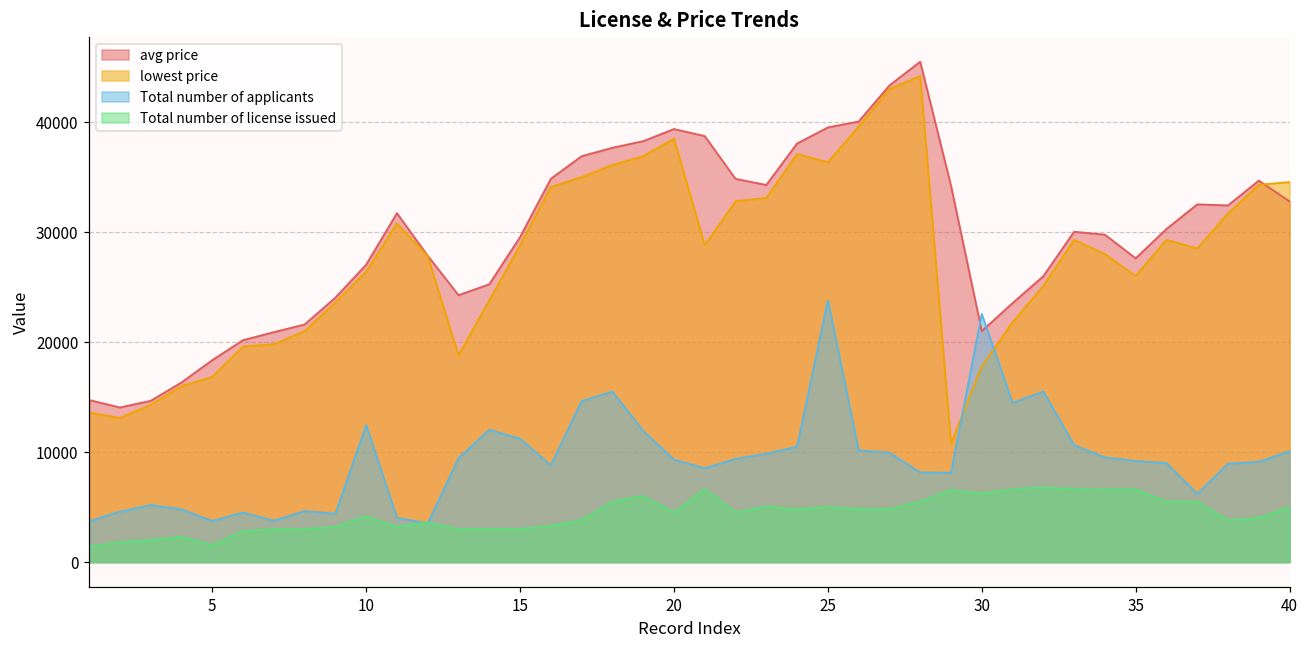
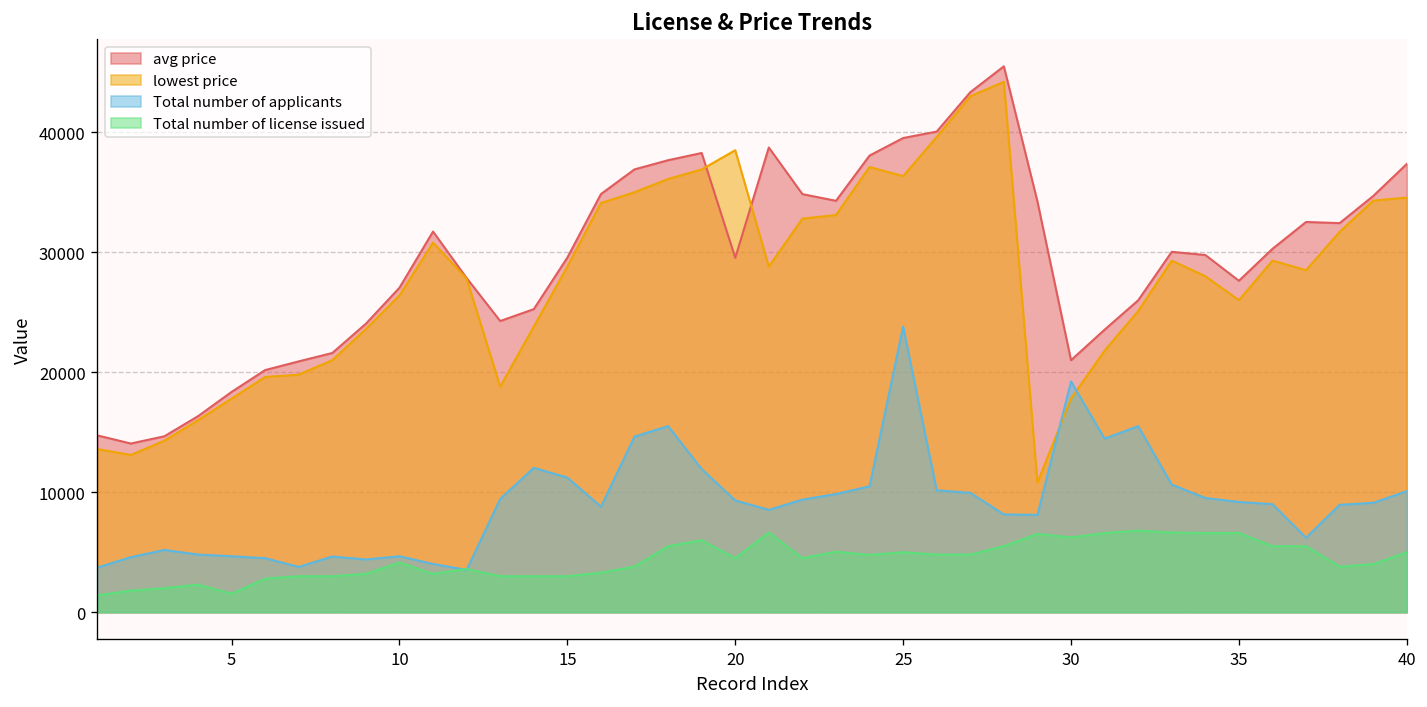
  {
    "avg price": {
      "5": 18000,
      "10": 27000,
      "15": 30000,
-     "20": 39000,
+     "20": 30000,
      "25": 40000,
      "30": 21000,
      "35": 28000,
-     "40": 33000
+     "40": 37000
    },
    "lowest price": {
-     "5": 17000,
+     "5": 18000,
      "10": 26000,
      "15": 29000,
      "20": 39000,
      "25": 36000,
      "30": 18000,
      "35": 26000,
      "40": 35000
    },
    "Total number of applicants": {
-     "5": 4000,
-     "10": 12000,
+     "5": 5000,
+     "10": 5000,
      "15": 11000,
      "20": 9000,
      "25": 24000,
-     "30": 23000,
+     "30": 19000,
      "35": 9000,
      "40": 10000
    },
    "Total number of license issued": {
      "5": 2000,
      "10": 4000,
      "15": 3000,
      "20": 5000,
      "25": 5000,
      "30": 6000,
      "35": 7000,
      "40": 5000
    }
  }
